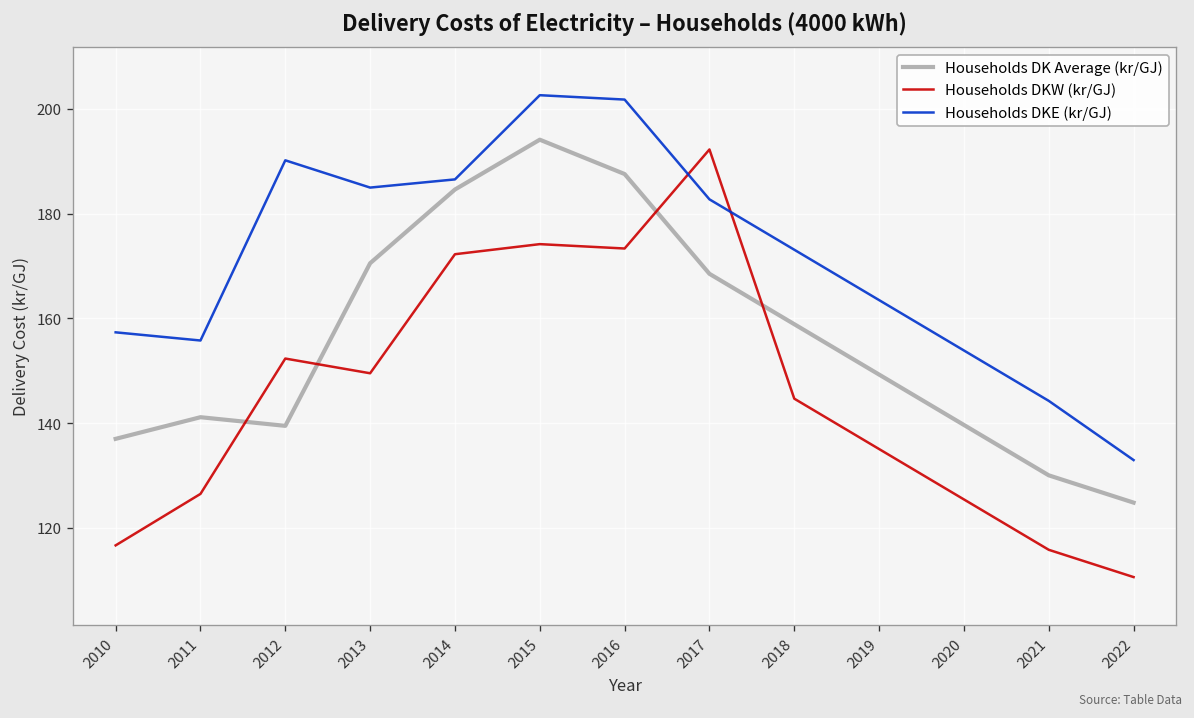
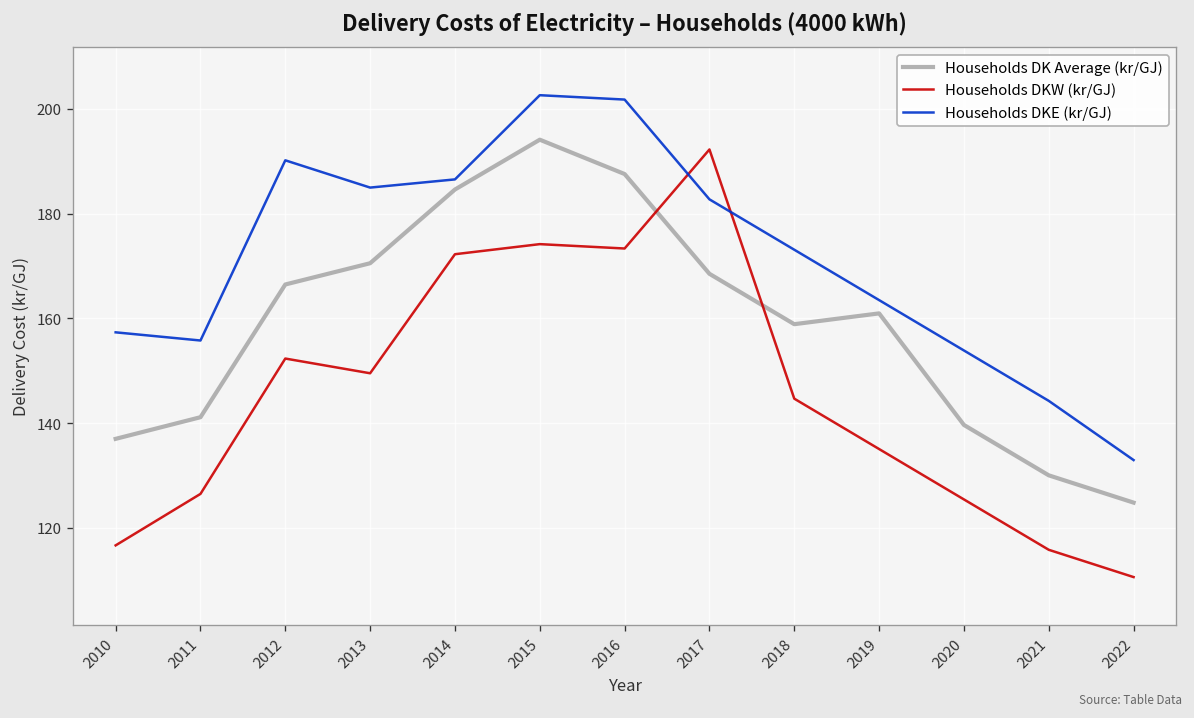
  {
    "Households DK Average (kr/GJ)": {
      "2010": 137,
      "2011": 141,
-     "2012": 140,
+     "2012": 166,
      "2013": 171,
      "2014": 185,
      "2015": 194,
      "2016": 188,
      "2017": 169,
      "2018": 159,
-     "2019": 149,
+     "2019": 161,
      "2020": 140,
      "2021": 130,
      "2022": 125
    },
    "Households DKW (kr/GJ)": {
      "2010": 117,
      "2011": 127,
      "2012": 152,
      "2013": 150,
      "2014": 172,
      "2015": 174,
      "2016": 173,
      "2017": 192,
      "2018": 145,
      "2019": 135,
      "2020": 125,
      "2021": 116,
      "2022": 111
    },
    "Households DKE (kr/GJ)": {
      "2010": 157,
      "2011": 156,
      "2012": 190,
      "2013": 185,
      "2014": 187,
      "2015": 203,
      "2016": 202,
      "2017": 183,
      "2018": 173,
      "2019": 164,
      "2020": 154,
      "2021": 144,
      "2022": 133
    }
  }
